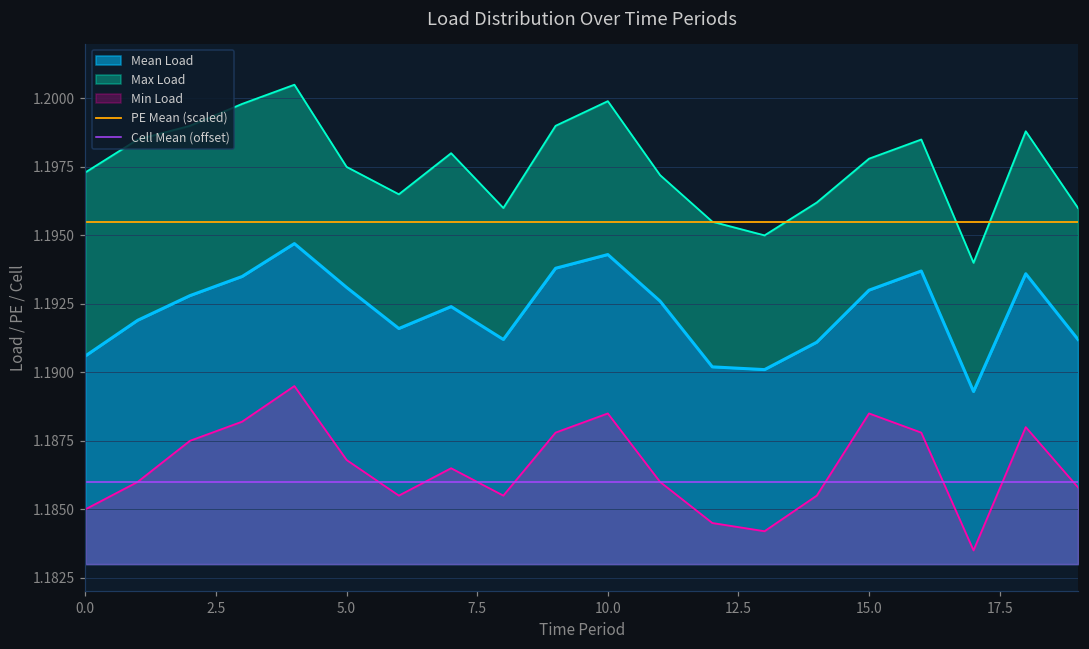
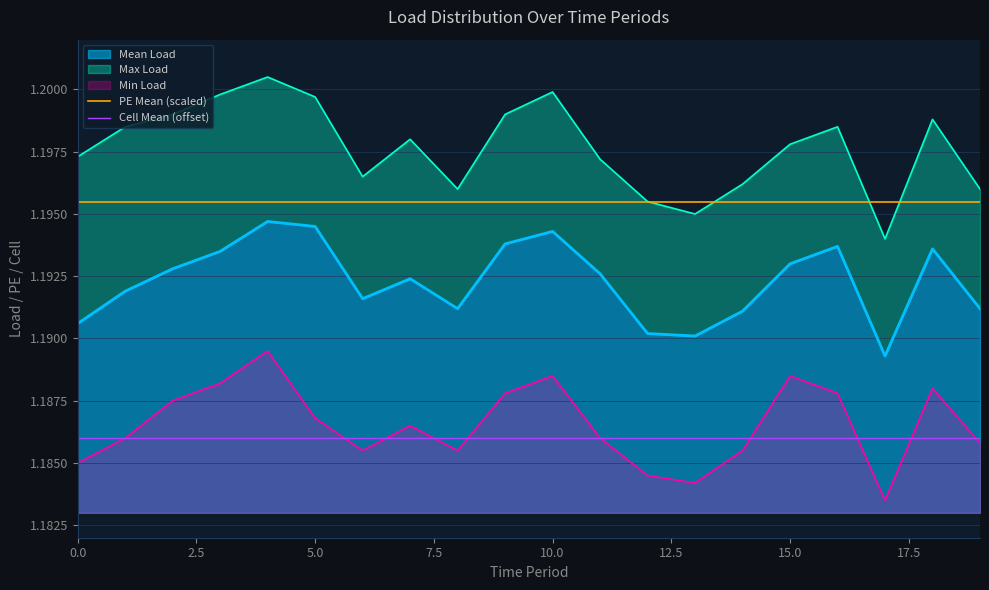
  {
    "Mean Load": {
      "0.0": 1.1906,
-     "5.0": 1.1931,
+     "5.0": 1.1945,
      "10.0": 1.1943,
      "15.0": 1.1930
    },
    "Max Load": {
      "0.0": 1.1973,
-     "5.0": 1.1975,
+     "5.0": 1.1997,
      "10.0": 1.1999,
      "15.0": 1.1978
    },
    "Min Load": {
      "0.0": 1.1850,
      "5.0": 1.1868,
      "10.0": 1.1885,
      "15.0": 1.1885
    },
    "PE Mean (scaled)": {
      "0.0": 1.1955,
      "5.0": 1.1955,
      "10.0": 1.1955,
      "15.0": 1.1955
    },
    "Cell Mean (offset)": {
      "0.0": 1.1860,
      "5.0": 1.1860,
      "10.0": 1.1860,
      "15.0": 1.1860
    }
  }
